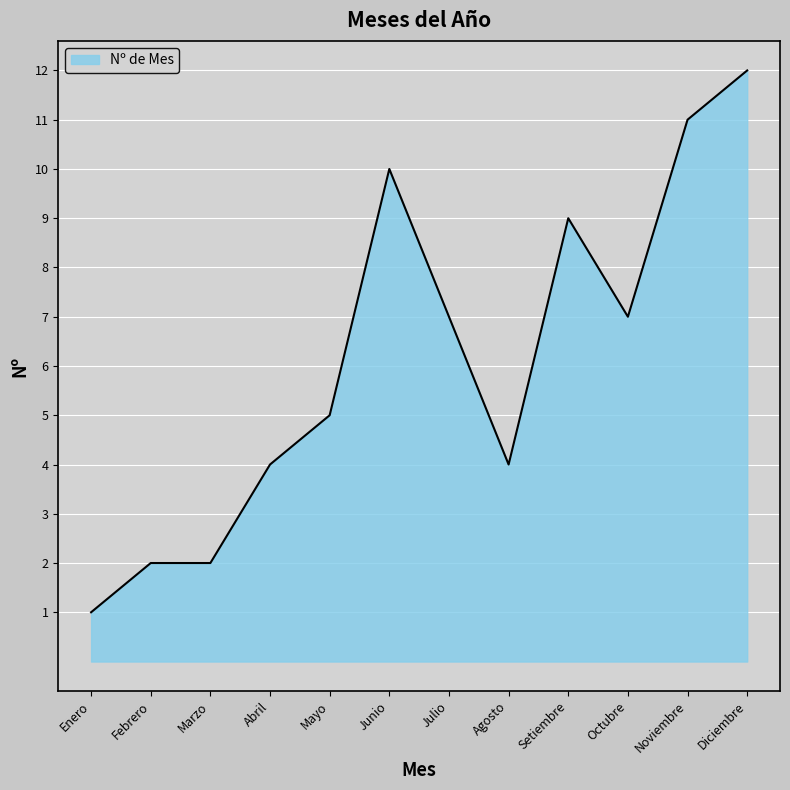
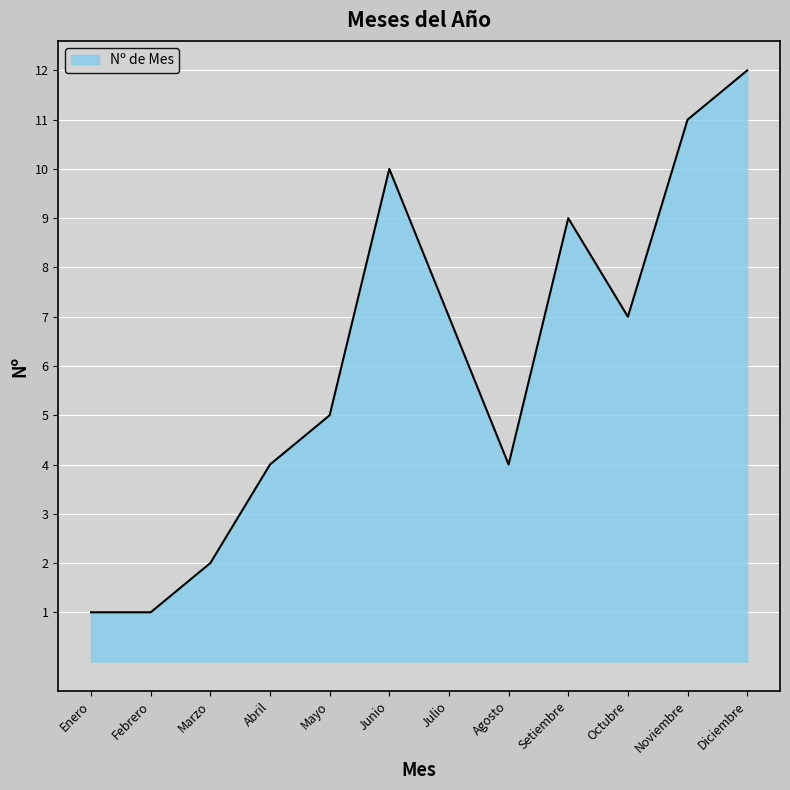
  {
    "Enero": 1,
-   "Febrero": 2,
+   "Febrero": 1,
    "Marzo": 2,
    "Abril": 4,
    "Mayo": 5,
    "Junio": 10,
    "Julio": 7,
    "Agosto": 4,
    "Setiembre": 9,
    "Octubre": 7,
    "Noviembre": 11,
    "Diciembre": 12
  }
